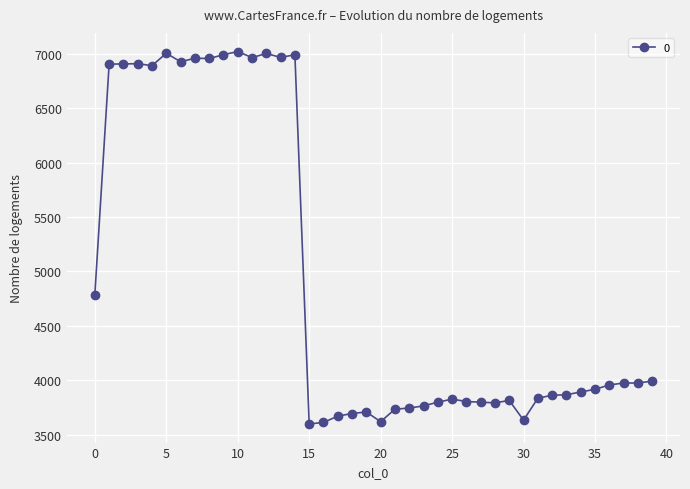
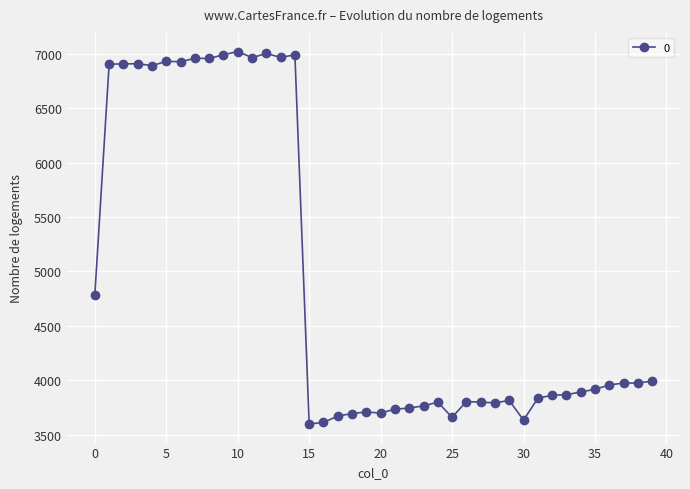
  {
    "0": 4790,
-   "5": 7000,
+   "5": 6930,
    "10": 7020,
    "15": 3600,
-   "20": 3620,
-   "25": 3830,
+   "20": 3700,
+   "25": 3660,
    "30": 3630,
    "35": 3920
  }
